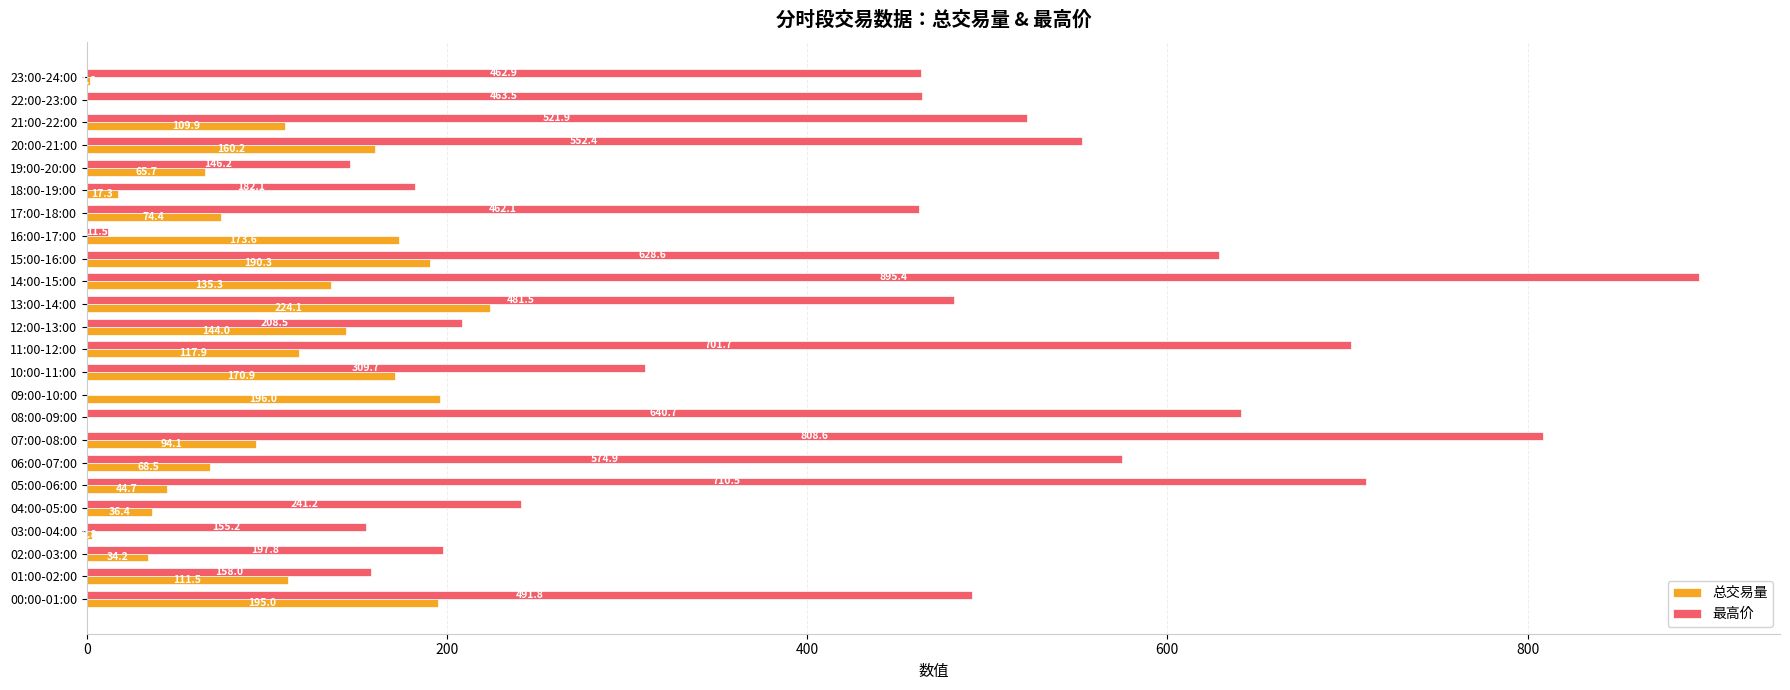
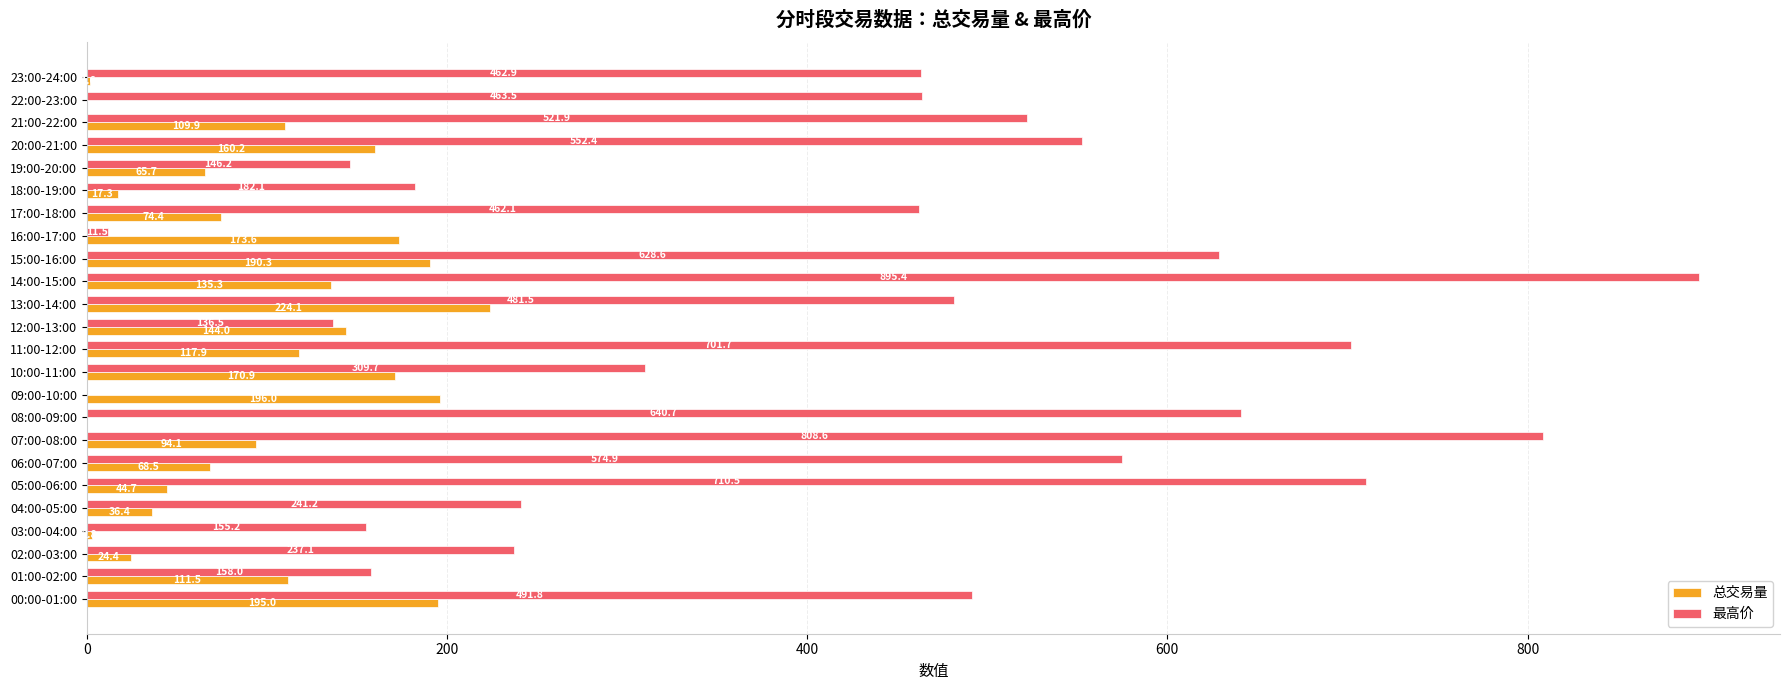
  {
    "总交易量": {
      "21:00-22:00": 109.9,
      "20:00-21:00": 160.2,
      "19:00-20:00": 65.7,
      "18:00-19:00": 17.3,
      "17:00-18:00": 74.4,
      "16:00-17:00": 173.6,
      "15:00-16:00": 190.3,
      "14:00-15:00": 135.3,
      "13:00-14:00": 224.1,
      "11:00-12:00": 117.9,
      "10:00-11:00": 170.9,
      "09:00-10:00": 196.0,
      "07:00-08:00": 94.1,
      "06:00-07:00": 68.5,
      "05:00-06:00": 44.7,
      "04:00-05:00": 36.4,
-     "02:00-03:00": 34.2,
+     "02:00-03:00": 24.4,
      "01:00-02:00": 111.5,
      "00:00-01:00": 195.0
    },
    "最高价": {
      "23:00-24:00": 462.9,
      "22:00-23:00": 463.5,
      "21:00-22:00": 521.9,
      "20:00-21:00": 552.4,
      "19:00-20:00": 146.2,
      "17:00-18:00": 462.1,
      "16:00-17:00": 11.5,
      "15:00-16:00": 628.6,
      "14:00-15:00": 895.4,
      "13:00-14:00": 481.5,
-     "12:00-13:00": 208.5,
+     "12:00-13:00": 136.5,
      "11:00-12:00": 701.7,
      "10:00-11:00": 309.7,
      "08:00-09:00": 640.7,
      "07:00-08:00": 808.6,
      "06:00-07:00": 574.9,
      "04:00-05:00": 241.2,
      "03:00-04:00": 155.2,
-     "02:00-03:00": 197.8,
+     "02:00-03:00": 237.1,
      "01:00-02:00": 158.0,
      "00:00-01:00": 491.8
    }
  }
